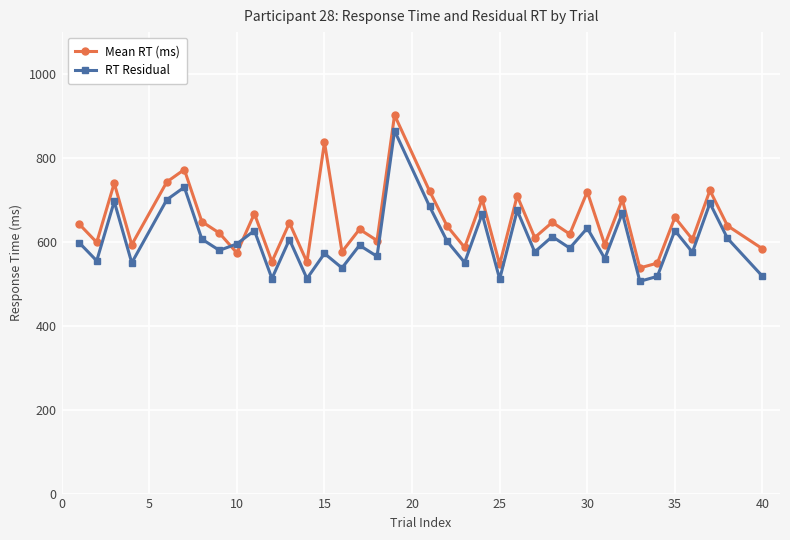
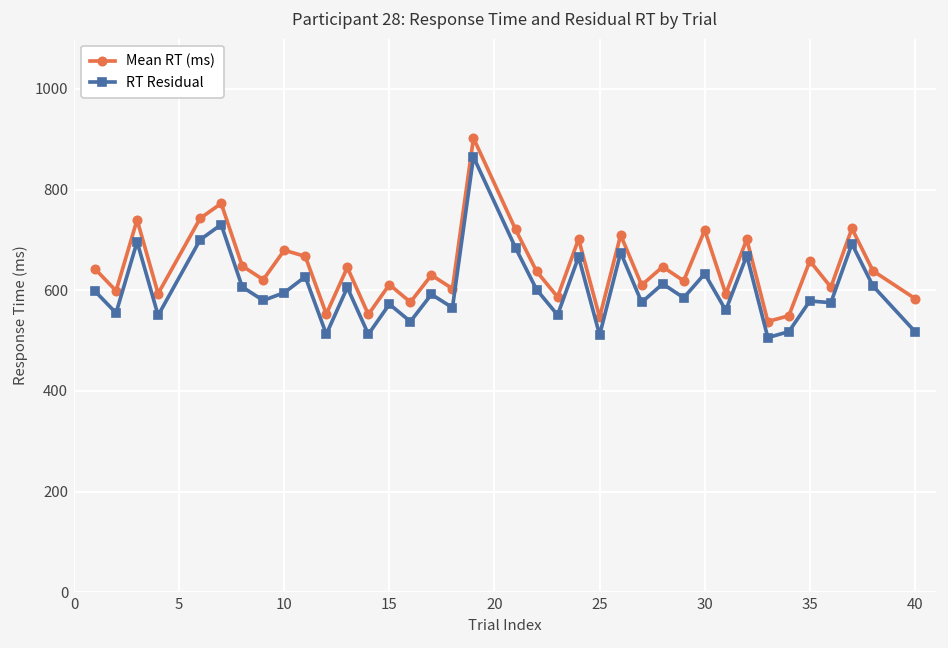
  {
    "Mean RT (ms)": {
-     "10": 570,
-     "15": 840,
+     "10": 680,
+     "15": 610,
      "25": 550,
      "30": 720,
      "35": 660,
      "40": 580
    },
    "RT Residual": {
      "10": 600,
      "15": 570,
      "25": 510,
      "30": 630,
-     "35": 630,
+     "35": 580,
      "40": 520
    }
  }
